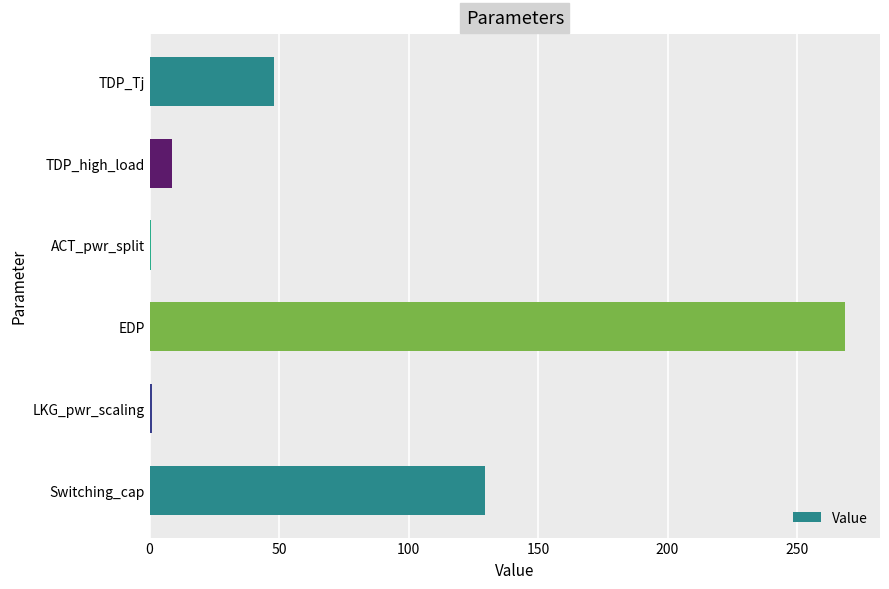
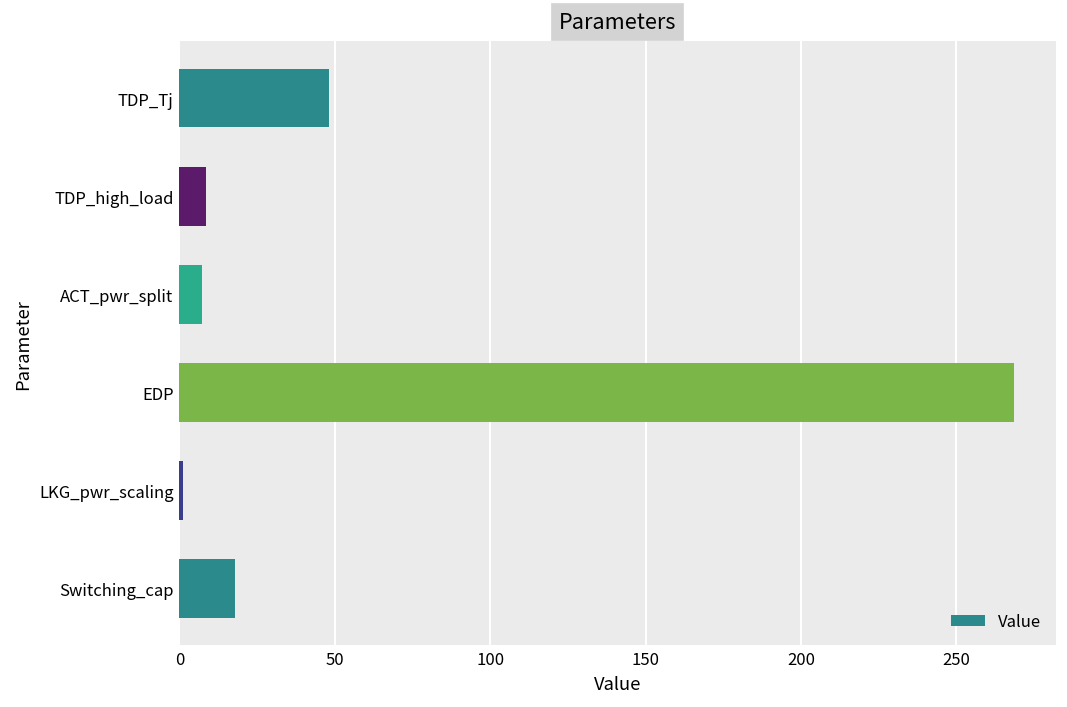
  {
    "TDP_Tj": 48,
    "TDP_high_load": 9,
-   "ACT_pwr_split": 1,
+   "ACT_pwr_split": 7,
    "EDP": 269,
    "LKG_pwr_scaling": 1,
-   "Switching_cap": 130
+   "Switching_cap": 18
  }
